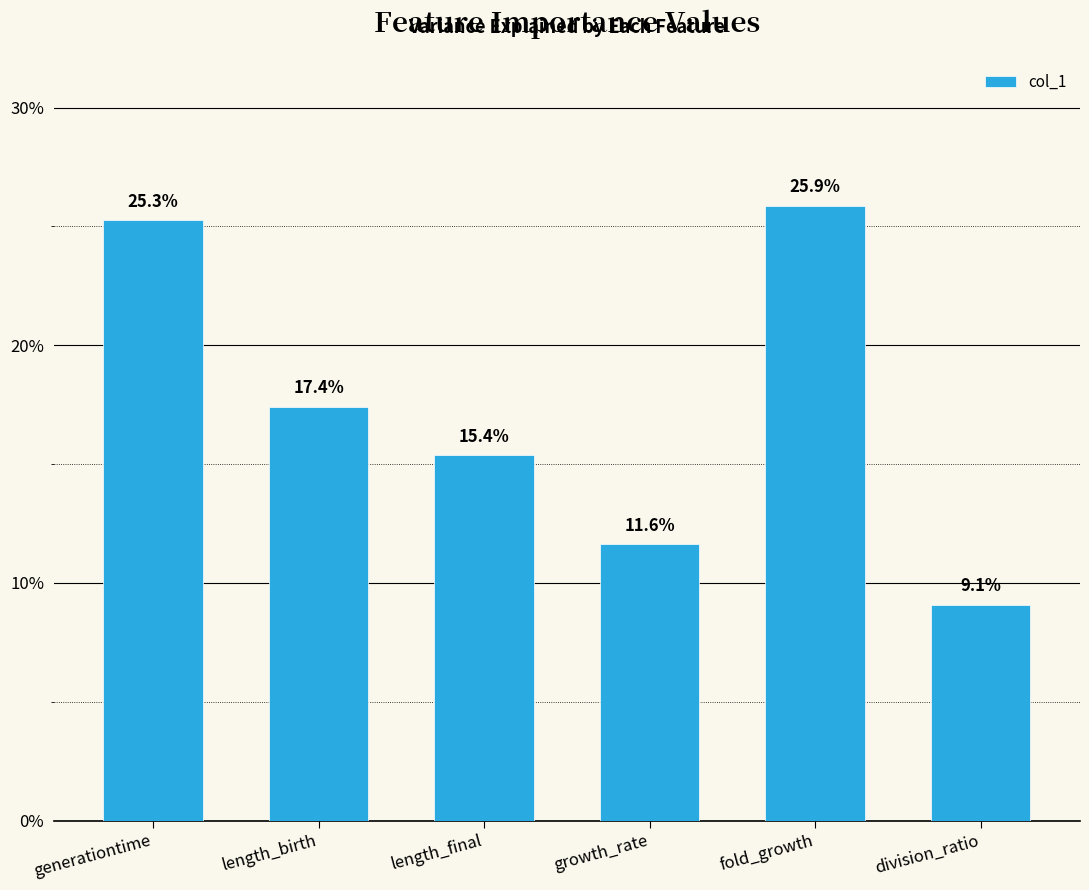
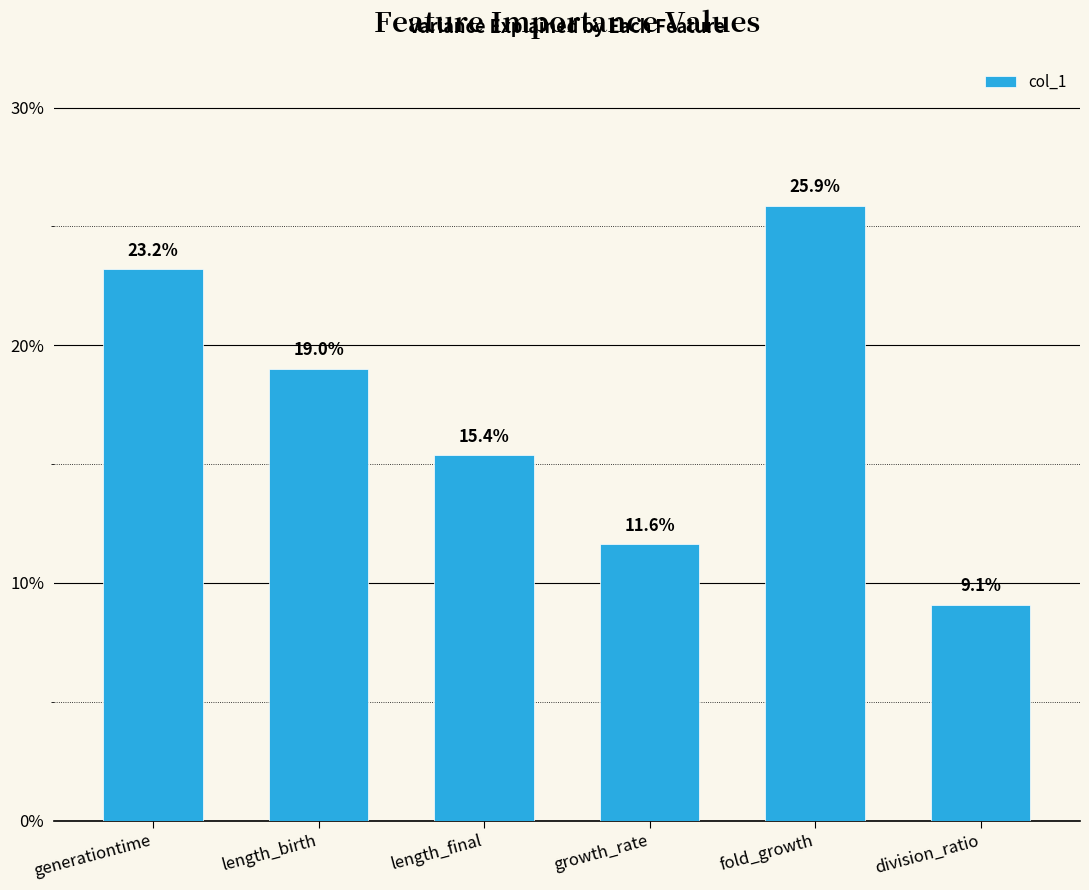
  {
-   "generationtime": "25.3%",
-   "length_birth": "17.4%",
+   "generationtime": "23.2%",
+   "length_birth": "19.0%",
    "length_final": "15.4%",
    "growth_rate": "11.6%",
    "fold_growth": "25.9%",
    "division_ratio": "9.1%"
  }
